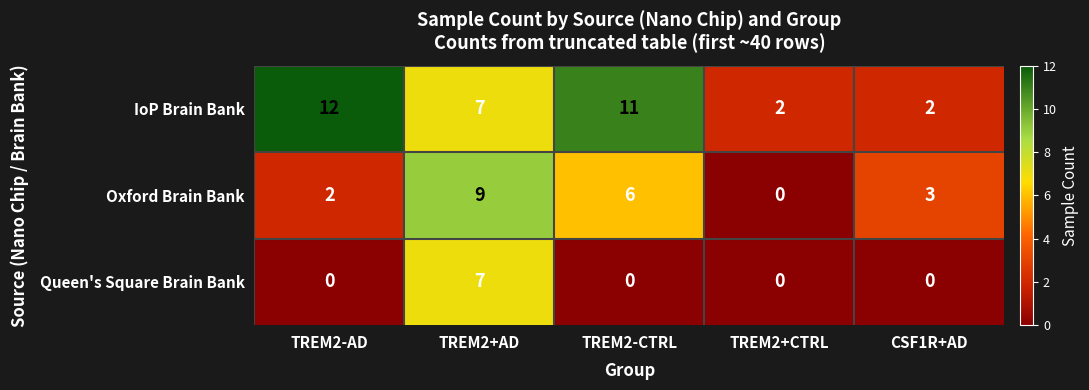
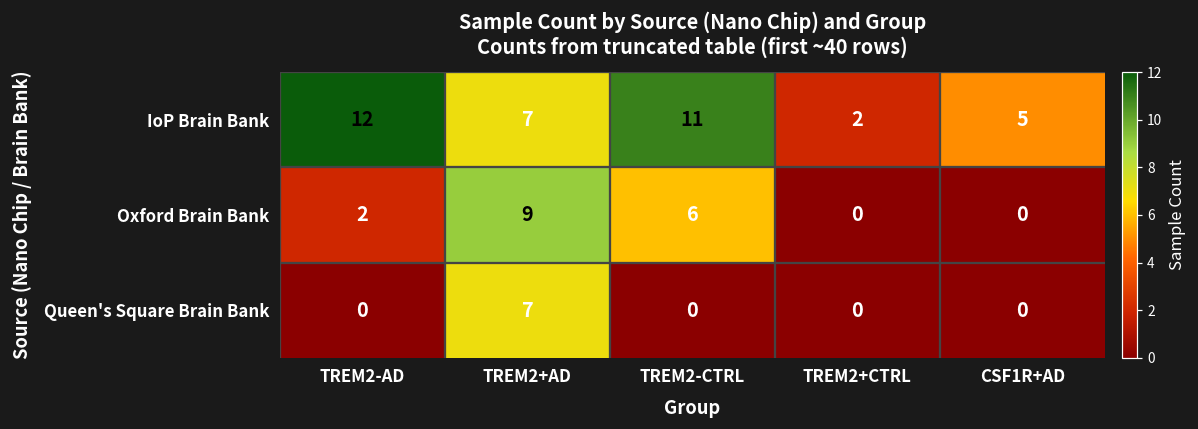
  {
    "IoP Brain Bank": {
      "TREM2-AD": 12,
      "TREM2+AD": 7,
      "TREM2-CTRL": 11,
      "TREM2+CTRL": 2,
-     "CSF1R+AD": 2
+     "CSF1R+AD": 5
    },
    "Oxford Brain Bank": {
      "TREM2-AD": 2,
      "TREM2+AD": 9,
      "TREM2-CTRL": 6,
      "TREM2+CTRL": 0,
-     "CSF1R+AD": 3
+     "CSF1R+AD": 0
    },
    "Queen's Square Brain Bank": {
      "TREM2-AD": 0,
      "TREM2+AD": 7,
      "TREM2-CTRL": 0,
      "TREM2+CTRL": 0,
      "CSF1R+AD": 0
    }
  }
